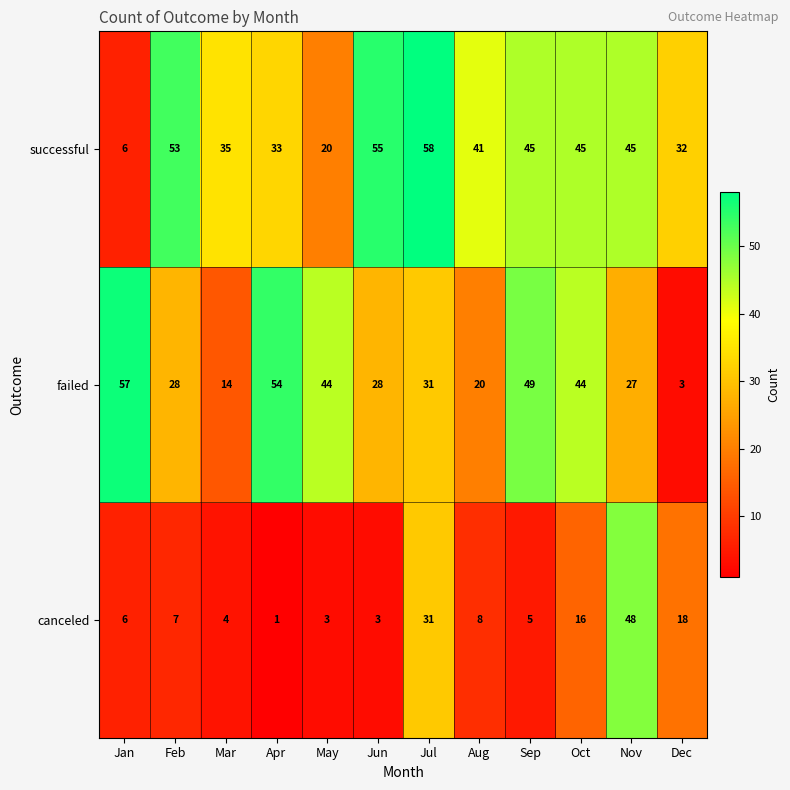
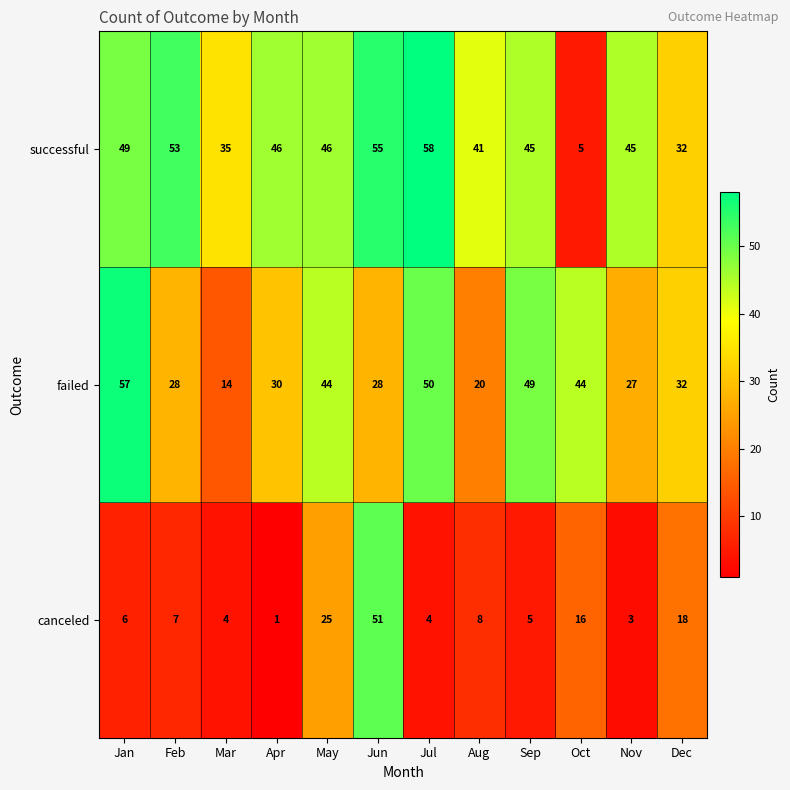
  {
    "successful": {
-     "Jan": 6,
+     "Jan": 49,
      "Feb": 53,
      "Mar": 35,
-     "Apr": 33,
-     "May": 20,
+     "Apr": 46,
+     "May": 46,
      "Jun": 55,
      "Jul": 58,
      "Aug": 41,
      "Sep": 45,
-     "Oct": 45,
+     "Oct": 5,
      "Nov": 45,
      "Dec": 32
    },
    "failed": {
      "Jan": 57,
      "Feb": 28,
      "Mar": 14,
-     "Apr": 54,
+     "Apr": 30,
      "May": 44,
      "Jun": 28,
-     "Jul": 31,
+     "Jul": 50,
      "Aug": 20,
      "Sep": 49,
      "Oct": 44,
      "Nov": 27,
-     "Dec": 3
+     "Dec": 32
    },
    "canceled": {
      "Jan": 6,
      "Feb": 7,
      "Mar": 4,
      "Apr": 1,
-     "May": 3,
-     "Jun": 3,
-     "Jul": 31,
+     "May": 25,
+     "Jun": 51,
+     "Jul": 4,
      "Aug": 8,
      "Sep": 5,
      "Oct": 16,
-     "Nov": 48,
+     "Nov": 3,
      "Dec": 18
    }
  }
